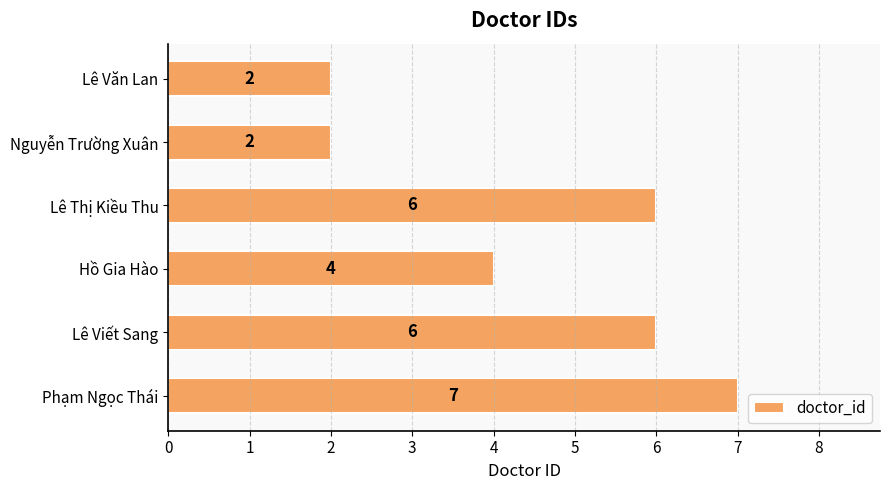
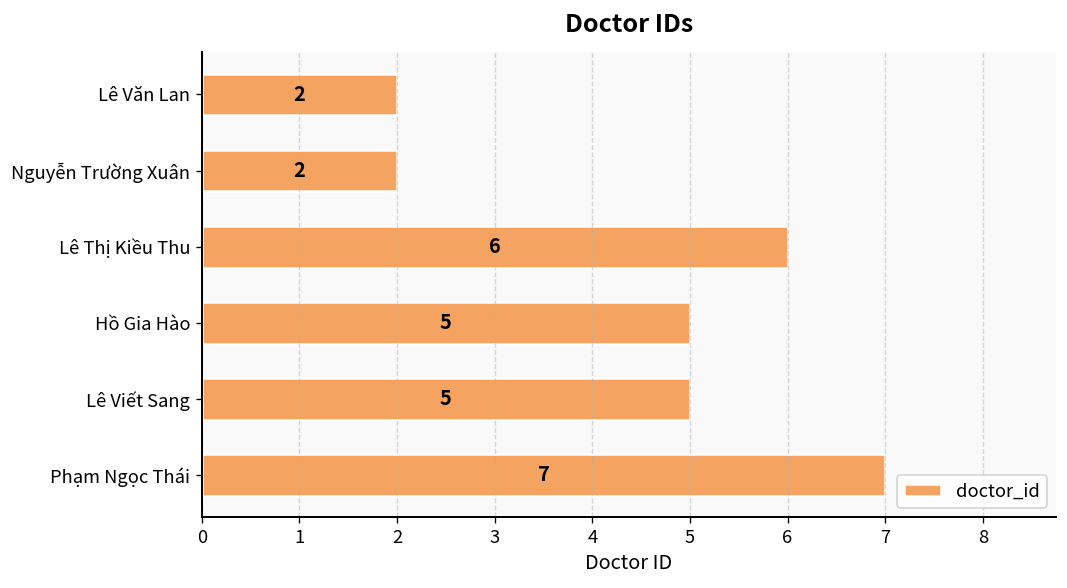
  {
    "Lê Văn Lan": 2,
    "Nguyễn Trường Xuân": 2,
    "Lê Thị Kiều Thu": 6,
-   "Hồ Gia Hào": 4,
-   "Lê Viết Sang": 6,
+   "Hồ Gia Hào": 5,
+   "Lê Viết Sang": 5,
    "Phạm Ngọc Thái": 7
  }
